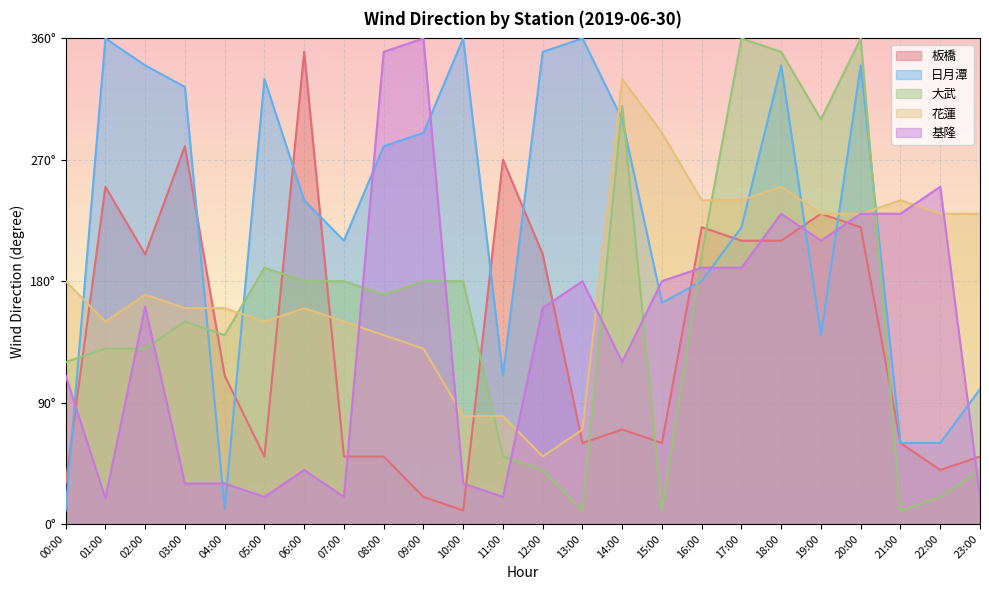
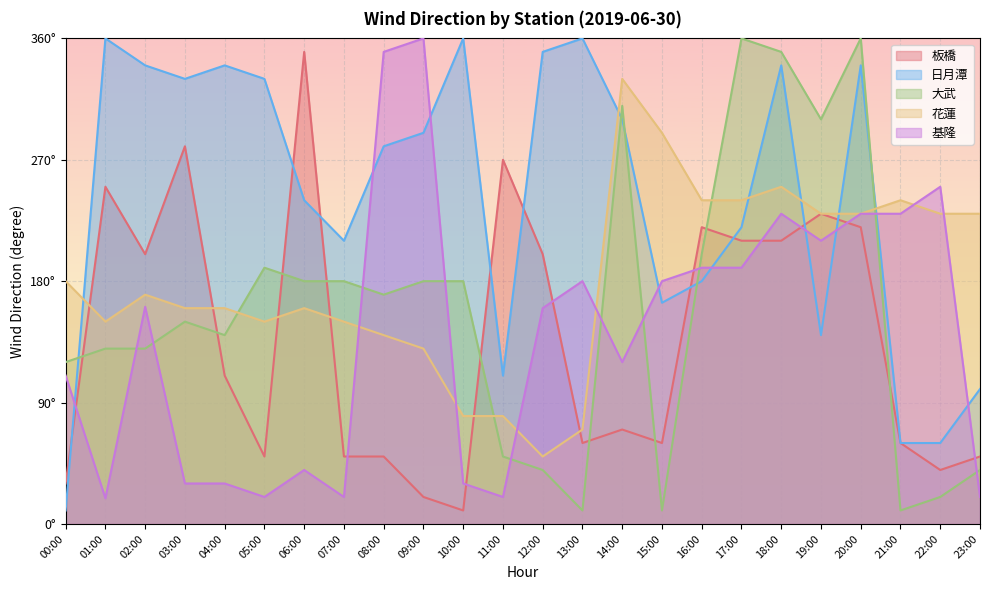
  {
    "日月潭": {
      "00:00": "10°",
      "01:00": "360°",
      "02:00": "340°",
-     "03:00": "324°",
-     "04:00": "11°",
+     "03:00": "330°",
+     "04:00": "340°",
      "05:00": "330°",
      "06:00": "240°",
      "07:00": "210°",
      "08:00": "280°",
      "09:00": "290°",
      "10:00": "360°",
      "11:00": "110°",
      "12:00": "350°",
      "13:00": "360°",
      "14:00": "300°",
      "15:00": "164°",
      "16:00": "180°",
      "17:00": "220°",
      "18:00": "340°",
      "19:00": "140°",
      "20:00": "340°",
      "22:00": "60°",
      "23:00": "100°"
    },
    "基隆": {
      "00:00": "110°",
      "01:00": "19°",
      "02:00": "161°",
      "03:00": "30°",
      "04:00": "30°",
      "05:00": "20°",
      "06:00": "40°",
      "07:00": "20°",
      "08:00": "350°",
      "09:00": "360°",
      "10:00": "30°",
      "11:00": "20°",
      "12:00": "160°",
      "13:00": "180°",
      "14:00": "120°",
      "15:00": "180°",
      "16:00": "190°",
      "17:00": "190°",
      "18:00": "230°",
      "19:00": "210°",
      "21:00": "230°",
      "22:00": "250°",
      "23:00": "20°"
    }
  }
